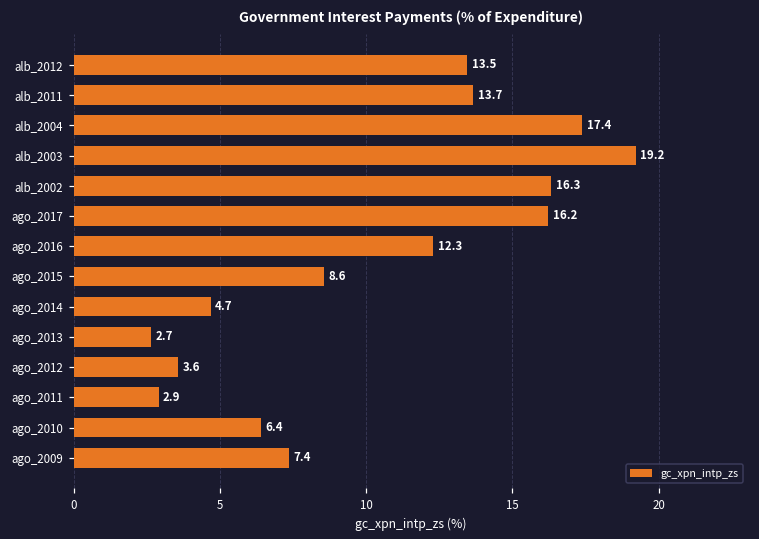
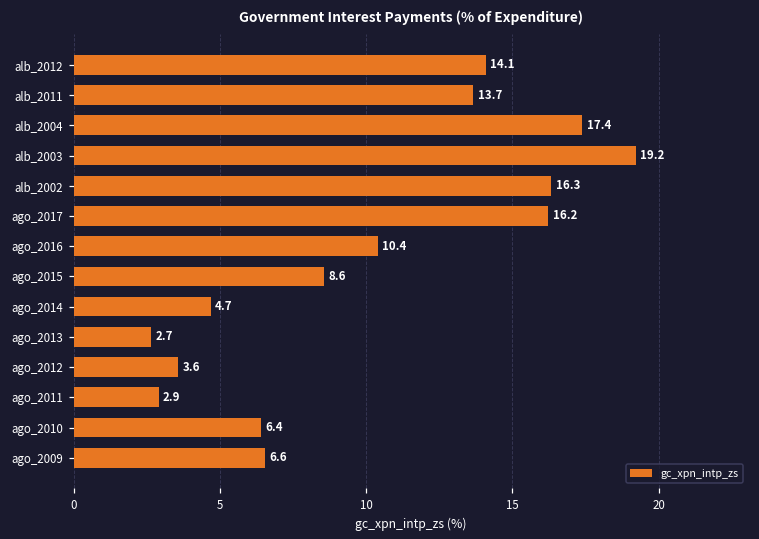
  {
-   "alb_2012": 13.5,
+   "alb_2012": 14.1,
    "alb_2011": 13.7,
    "alb_2004": 17.4,
    "alb_2003": 19.2,
    "alb_2002": 16.3,
    "ago_2017": 16.2,
-   "ago_2016": 12.3,
+   "ago_2016": 10.4,
    "ago_2015": 8.6,
    "ago_2014": 4.7,
    "ago_2013": 2.7,
    "ago_2012": 3.6,
    "ago_2011": 2.9,
    "ago_2010": 6.4,
-   "ago_2009": 7.4
+   "ago_2009": 6.6
  }
